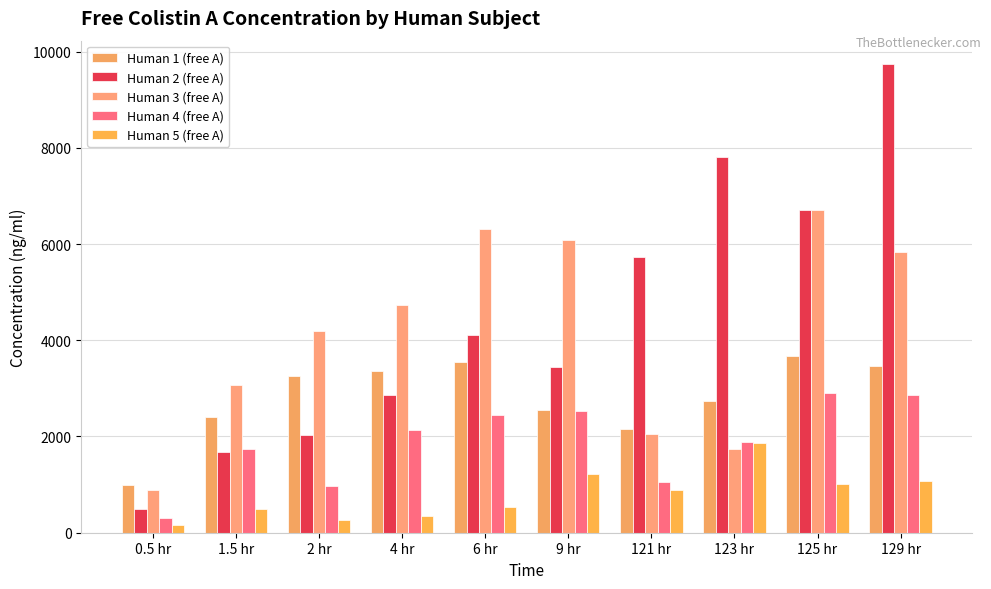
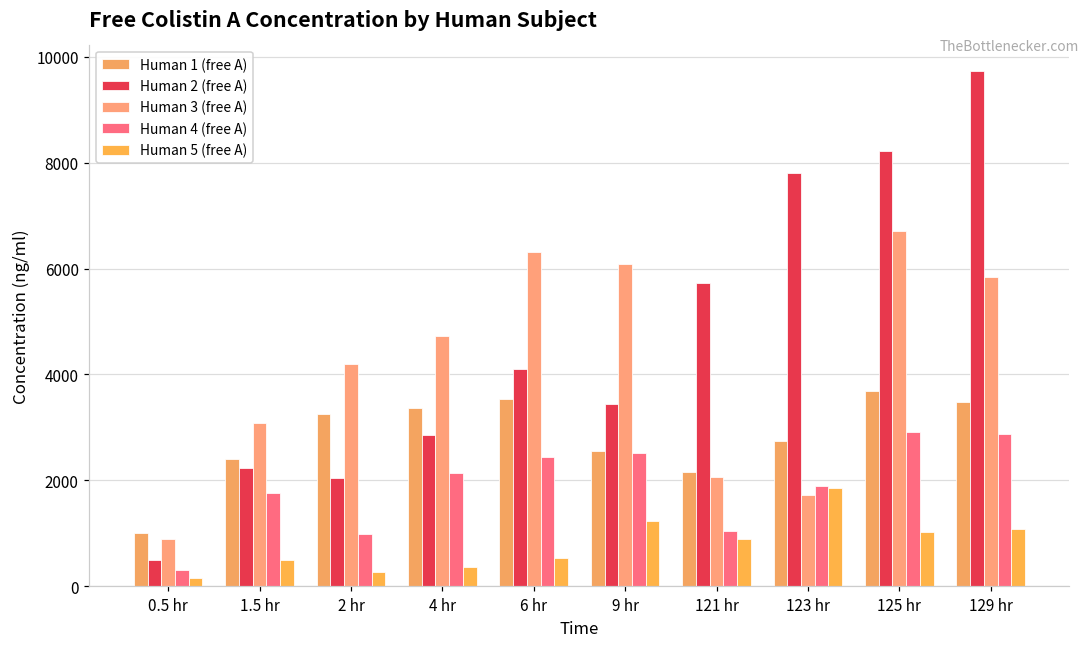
  {
    "Human 2 (free A)": {
      "0.5 hr": 500,
-     "1.5 hr": 1700,
+     "1.5 hr": 2200,
      "2 hr": 2000,
      "4 hr": 2900,
      "6 hr": 4100,
      "9 hr": 3500,
      "121 hr": 5700,
      "123 hr": 7800,
-     "125 hr": 6700,
+     "125 hr": 8200,
      "129 hr": 9700
    }
  }
